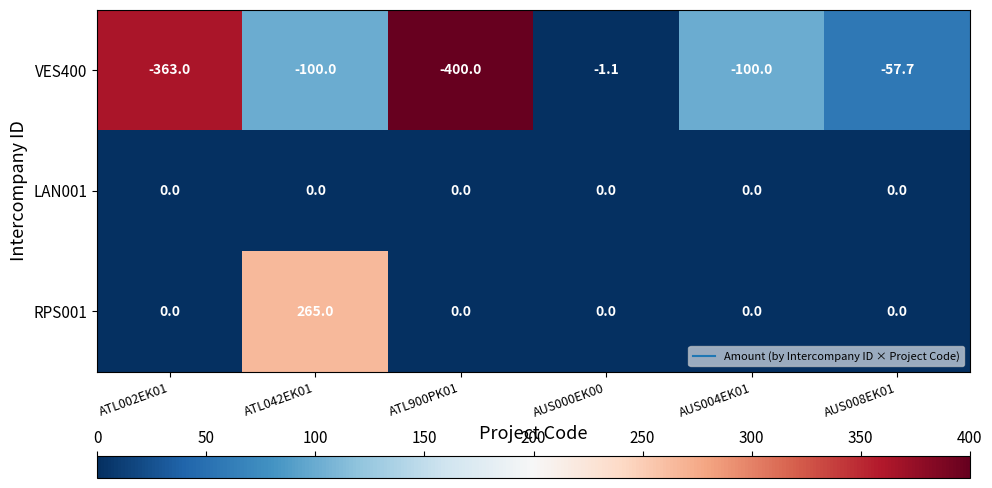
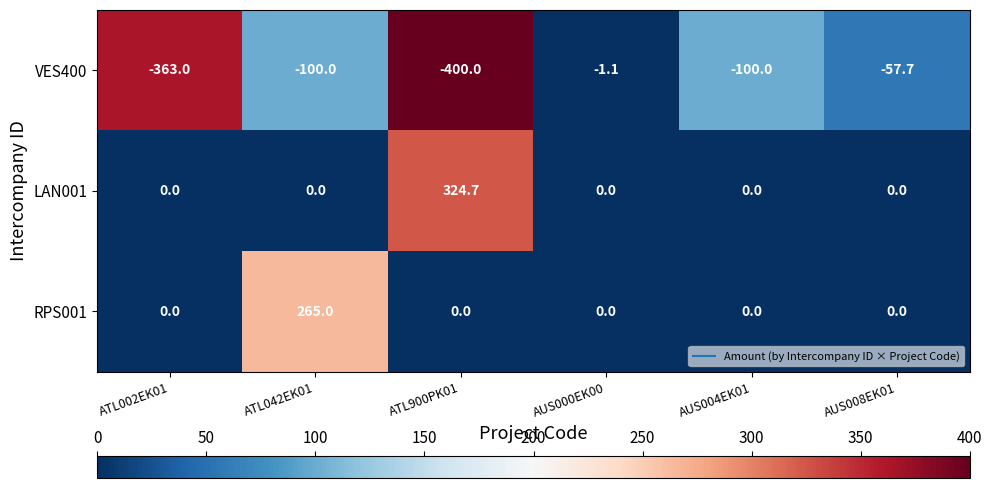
  {
    "VES400": {
      "ATL002EK01": -363.0,
      "ATL042EK01": -100.0,
      "ATL900PK01": -400.0,
      "AUS000EK00": -1.1,
      "AUS004EK01": -100.0,
      "AUS008EK01": -57.7
    },
    "LAN001": {
      "ATL002EK01": 0.0,
      "ATL042EK01": 0.0,
-     "ATL900PK01": 0.0,
+     "ATL900PK01": 324.7,
      "AUS000EK00": 0.0,
      "AUS004EK01": 0.0,
      "AUS008EK01": 0.0
    },
    "RPS001": {
      "ATL002EK01": 0.0,
      "ATL042EK01": 265.0,
      "ATL900PK01": 0.0,
      "AUS000EK00": 0.0,
      "AUS004EK01": 0.0,
      "AUS008EK01": 0.0
    }
  }
